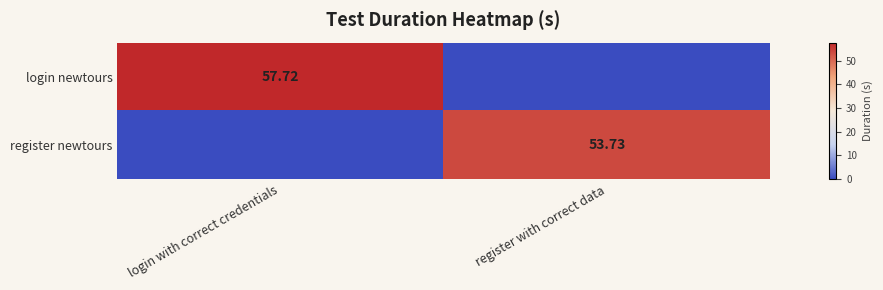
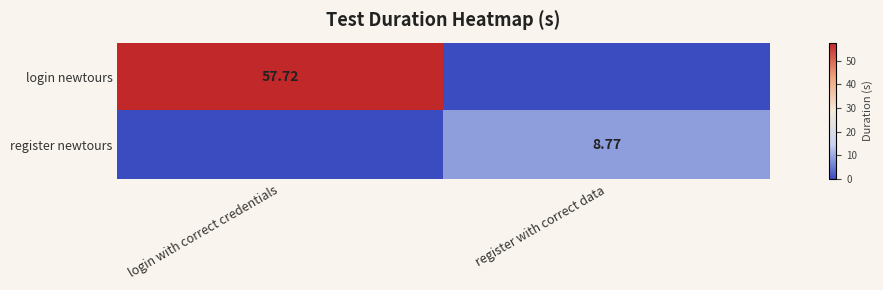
  {
    "login newtours": {
      "login with correct credentials": 57.72
    },
    "register newtours": {
-     "register with correct data": 53.73
+     "register with correct data": 8.77
    }
  }
